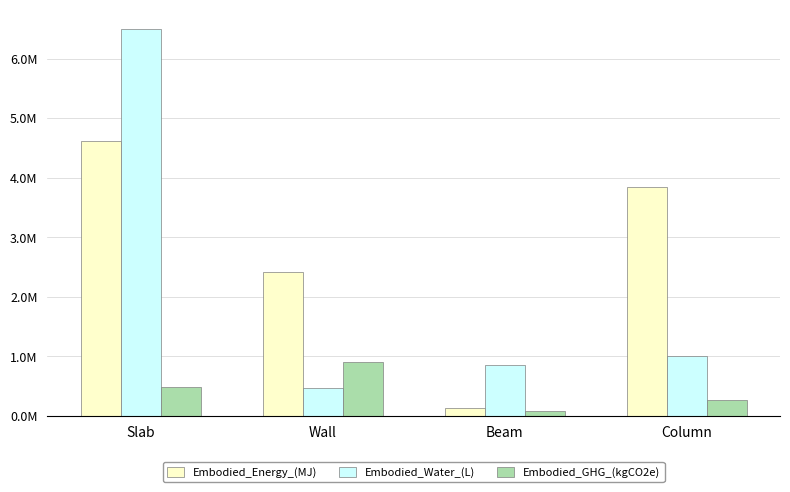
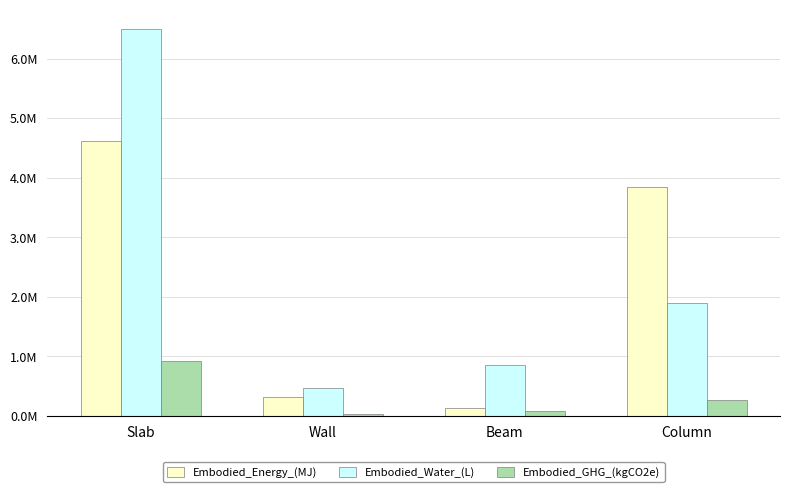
  {
    "Embodied_Energy_(MJ)": {
      "Slab": 4600000,
-     "Wall": 2400000,
+     "Wall": 300000,
      "Beam": 100000,
      "Column": 3800000
    },
    "Embodied_Water_(L)": {
      "Slab": 6500000,
      "Wall": 500000,
      "Beam": 900000,
-     "Column": 1000000
+     "Column": 1900000
    },
    "Embodied_GHG_(kgCO2e)": {
-     "Slab": 500000,
-     "Wall": 900000,
+     "Slab": 900000,
+     "Wall": 0,
      "Beam": 100000,
      "Column": 300000
    }
  }
